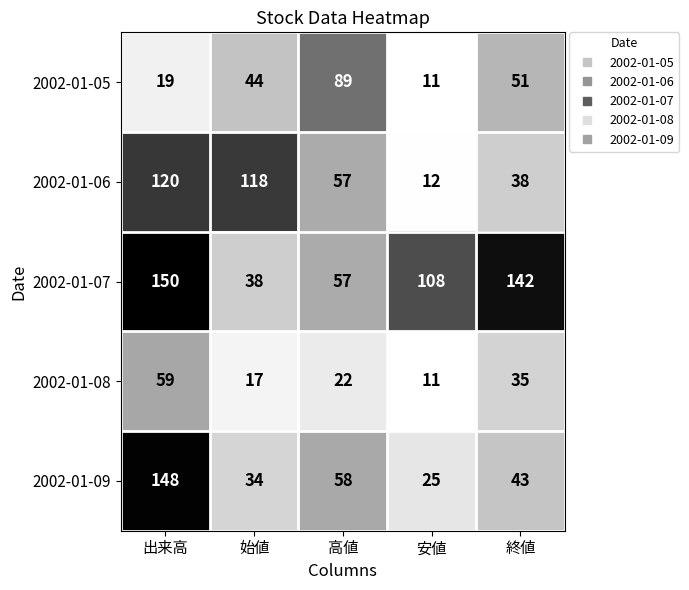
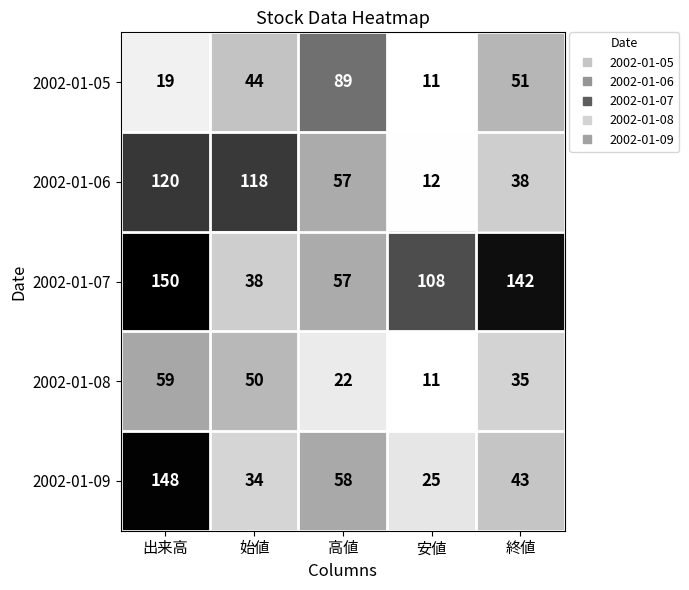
  {
    "2002-01-05": {
      "出来高": 19,
      "始値": 44,
      "高値": 89,
      "安値": 11,
      "終値": 51
    },
    "2002-01-06": {
      "出来高": 120,
      "始値": 118,
      "高値": 57,
      "安値": 12,
      "終値": 38
    },
    "2002-01-07": {
      "出来高": 150,
      "始値": 38,
      "高値": 57,
      "安値": 108,
      "終値": 142
    },
    "2002-01-08": {
      "出来高": 59,
-     "始値": 17,
+     "始値": 50,
      "高値": 22,
      "安値": 11,
      "終値": 35
    },
    "2002-01-09": {
      "出来高": 148,
      "始値": 34,
      "高値": 58,
      "安値": 25,
      "終値": 43
    }
  }
